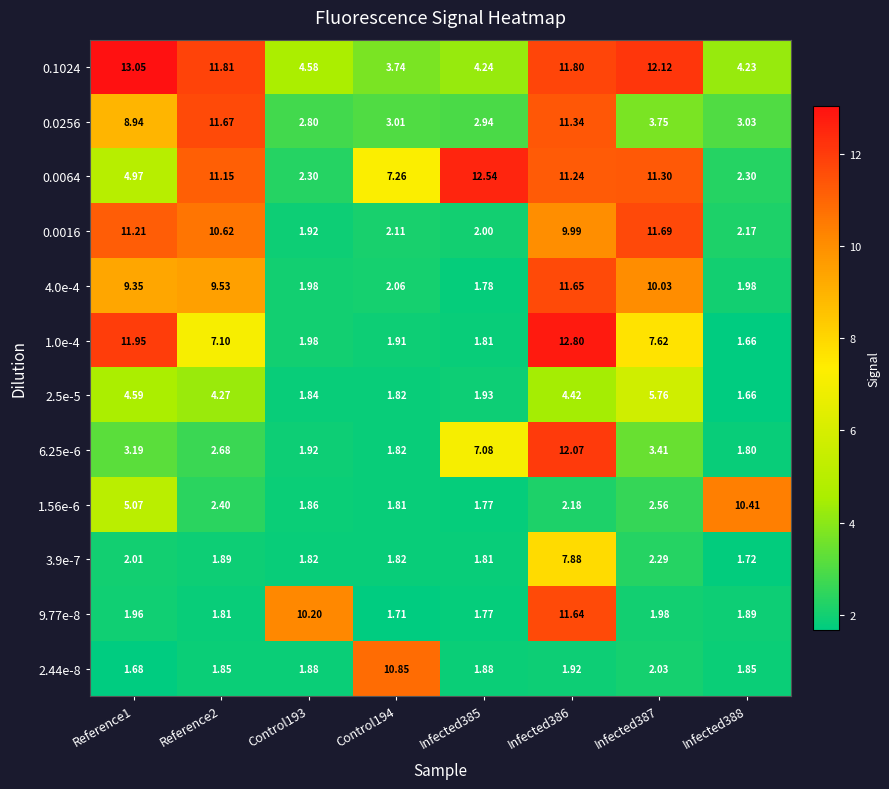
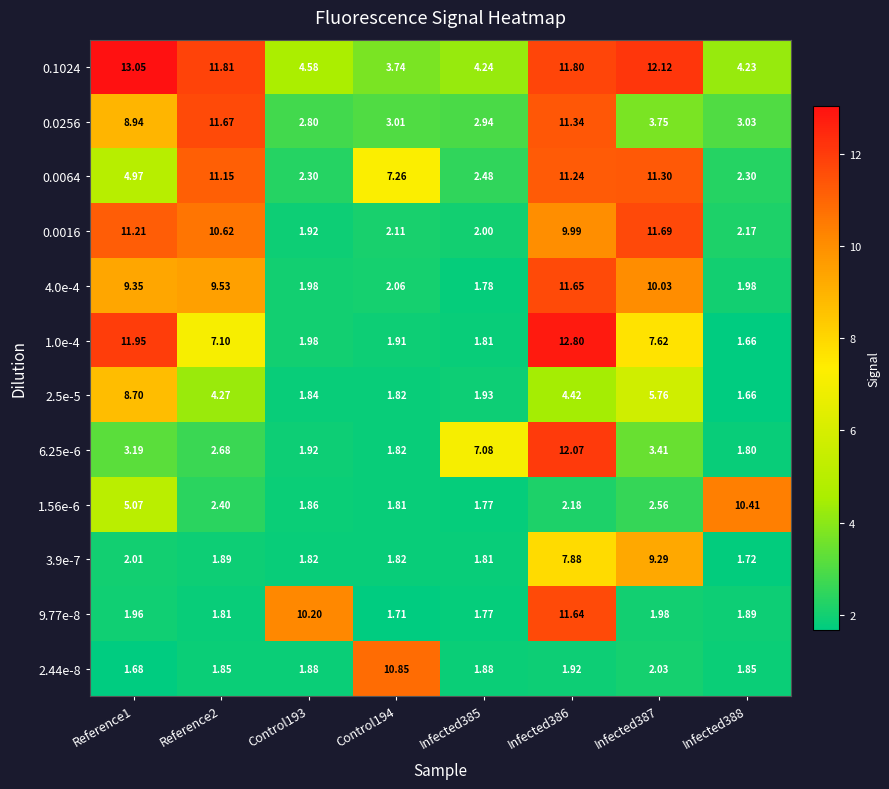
  {
    "0.1024": {
      "Reference1": 13.05,
      "Reference2": 11.81,
      "Control193": 4.58,
      "Control194": 3.74,
      "Infected385": 4.24,
      "Infected386": 11.80,
      "Infected387": 12.12,
      "Infected388": 4.23
    },
    "0.0256": {
      "Reference1": 8.94,
      "Reference2": 11.67,
      "Control193": 2.80,
      "Control194": 3.01,
      "Infected385": 2.94,
      "Infected386": 11.34,
      "Infected387": 3.75,
      "Infected388": 3.03
    },
    "0.0064": {
      "Reference1": 4.97,
      "Reference2": 11.15,
      "Control193": 2.30,
      "Control194": 7.26,
-     "Infected385": 12.54,
+     "Infected385": 2.48,
      "Infected386": 11.24,
      "Infected387": 11.30,
      "Infected388": 2.30
    },
    "0.0016": {
      "Reference1": 11.21,
      "Reference2": 10.62,
      "Control193": 1.92,
      "Control194": 2.11,
      "Infected385": 2.00,
      "Infected386": 9.99,
      "Infected387": 11.69,
      "Infected388": 2.17
    },
    "4.0e-4": {
      "Reference1": 9.35,
      "Reference2": 9.53,
      "Control193": 1.98,
      "Control194": 2.06,
      "Infected385": 1.78,
      "Infected386": 11.65,
      "Infected387": 10.03,
      "Infected388": 1.98
    },
    "1.0e-4": {
      "Reference1": 11.95,
      "Reference2": 7.10,
      "Control193": 1.98,
      "Control194": 1.91,
      "Infected385": 1.81,
      "Infected386": 12.80,
      "Infected387": 7.62,
      "Infected388": 1.66
    },
    "2.5e-5": {
-     "Reference1": 4.59,
+     "Reference1": 8.70,
      "Reference2": 4.27,
      "Control193": 1.84,
      "Control194": 1.82,
      "Infected385": 1.93,
      "Infected386": 4.42,
      "Infected387": 5.76,
      "Infected388": 1.66
    },
    "6.25e-6": {
      "Reference1": 3.19,
      "Reference2": 2.68,
      "Control193": 1.92,
      "Control194": 1.82,
      "Infected385": 7.08,
      "Infected386": 12.07,
      "Infected387": 3.41,
      "Infected388": 1.80
    },
    "1.56e-6": {
      "Reference1": 5.07,
      "Reference2": 2.40,
      "Control193": 1.86,
      "Control194": 1.81,
      "Infected385": 1.77,
      "Infected386": 2.18,
      "Infected387": 2.56,
      "Infected388": 10.41
    },
    "3.9e-7": {
      "Reference1": 2.01,
      "Reference2": 1.89,
      "Control193": 1.82,
      "Control194": 1.82,
      "Infected385": 1.81,
      "Infected386": 7.88,
-     "Infected387": 2.29,
+     "Infected387": 9.29,
      "Infected388": 1.72
    },
    "9.77e-8": {
      "Reference1": 1.96,
      "Reference2": 1.81,
      "Control193": 10.20,
      "Control194": 1.71,
      "Infected385": 1.77,
      "Infected386": 11.64,
      "Infected387": 1.98,
      "Infected388": 1.89
    },
    "2.44e-8": {
      "Reference1": 1.68,
      "Reference2": 1.85,
      "Control193": 1.88,
      "Control194": 10.85,
      "Infected385": 1.88,
      "Infected386": 1.92,
      "Infected387": 2.03,
      "Infected388": 1.85
    }
  }
